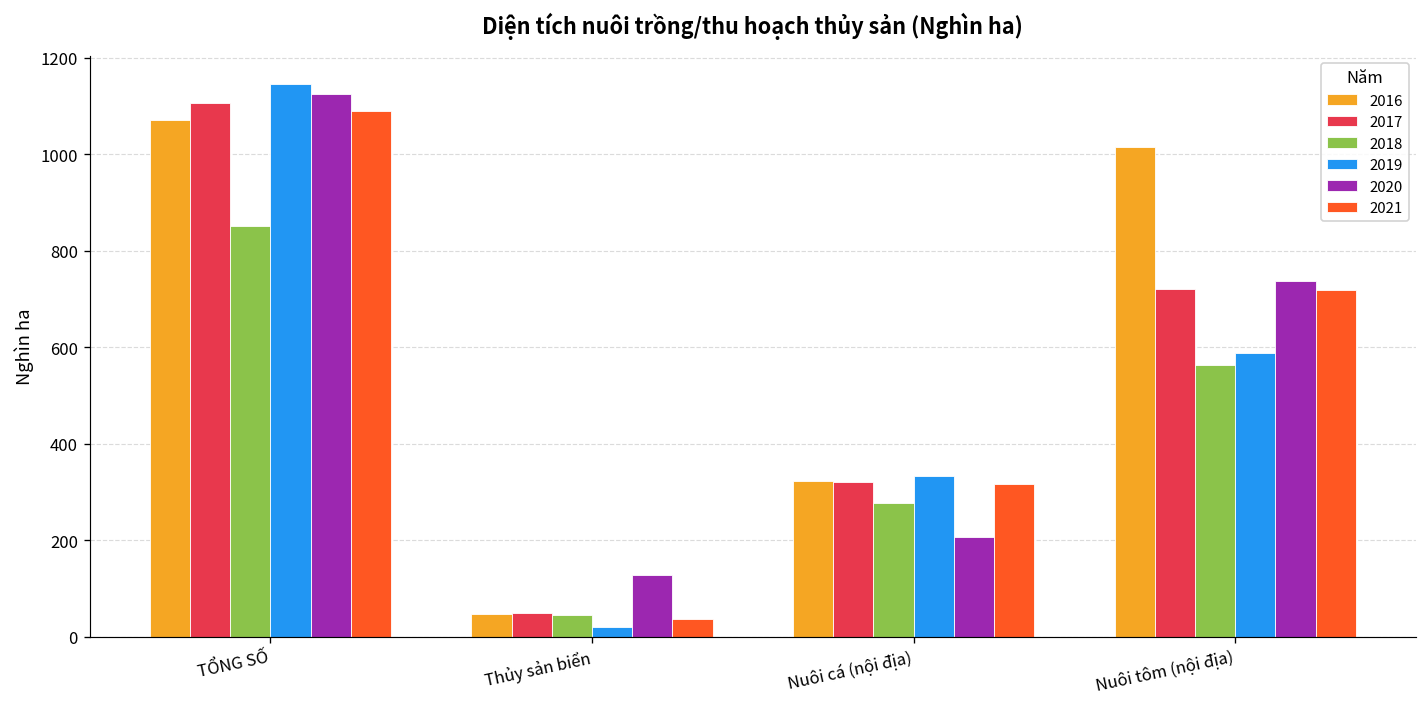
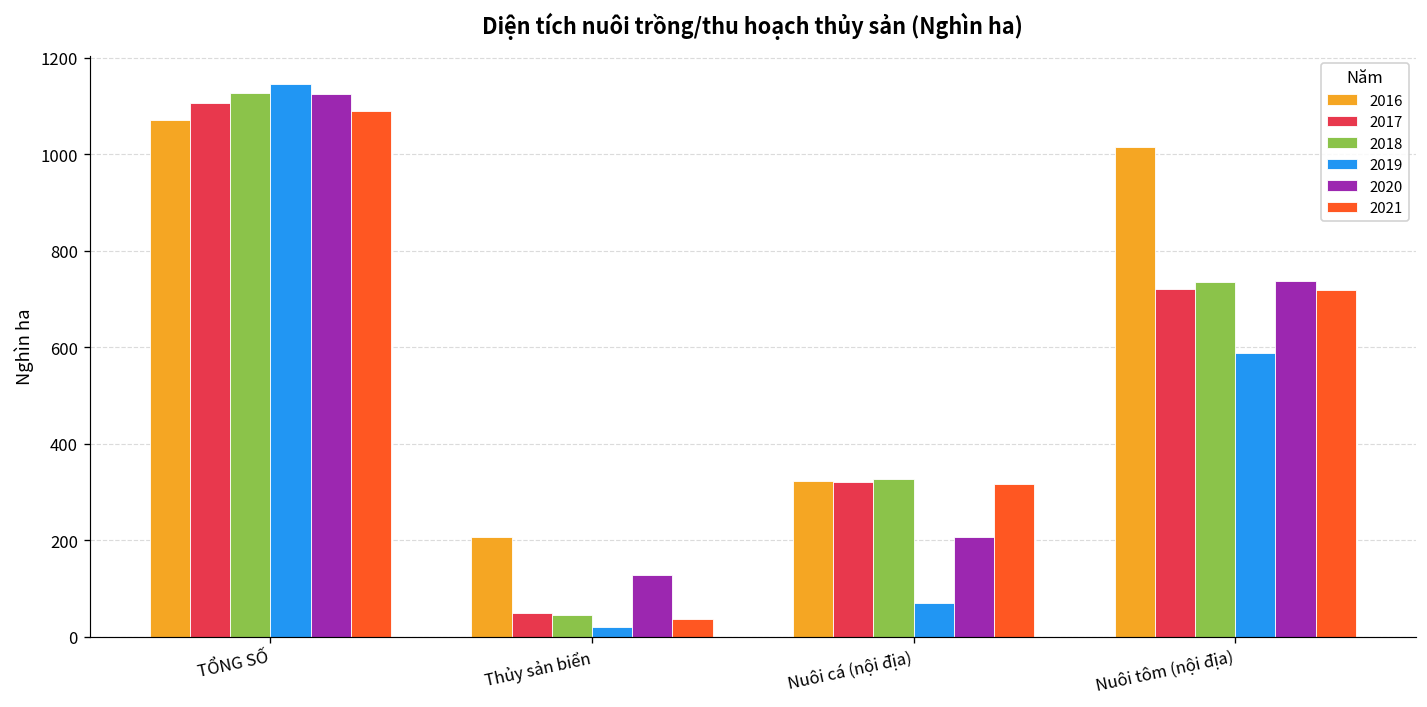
  {
    "2016": {
      "TỔNG SỐ": 1070,
-     "Thủy sản biển": 50,
+     "Thủy sản biển": 210,
      "Nuôi cá (nội địa)": 320,
      "Nuôi tôm (nội địa)": 1020
    },
    "2018": {
-     "TỔNG SỐ": 850,
+     "TỔNG SỐ": 1130,
      "Thủy sản biển": 50,
-     "Nuôi cá (nội địa)": 280,
-     "Nuôi tôm (nội địa)": 560
+     "Nuôi cá (nội địa)": 330,
+     "Nuôi tôm (nội địa)": 730
    },
    "2019": {
      "TỔNG SỐ": 1150,
      "Thủy sản biển": 20,
-     "Nuôi cá (nội địa)": 330,
+     "Nuôi cá (nội địa)": 70,
      "Nuôi tôm (nội địa)": 590
    },
    "2020": {
      "TỔNG SỐ": 1130,
      "Thủy sản biển": 130,
      "Nuôi cá (nội địa)": 210,
      "Nuôi tôm (nội địa)": 740
    }
  }
